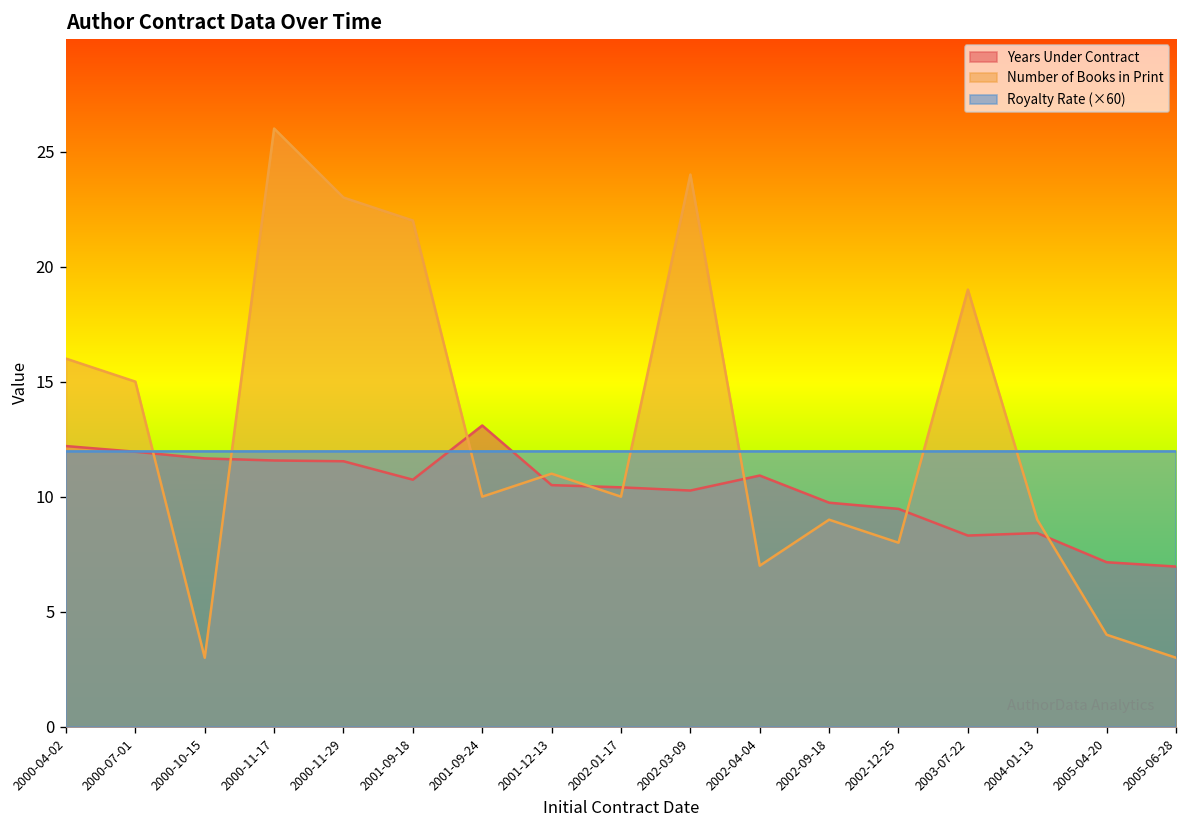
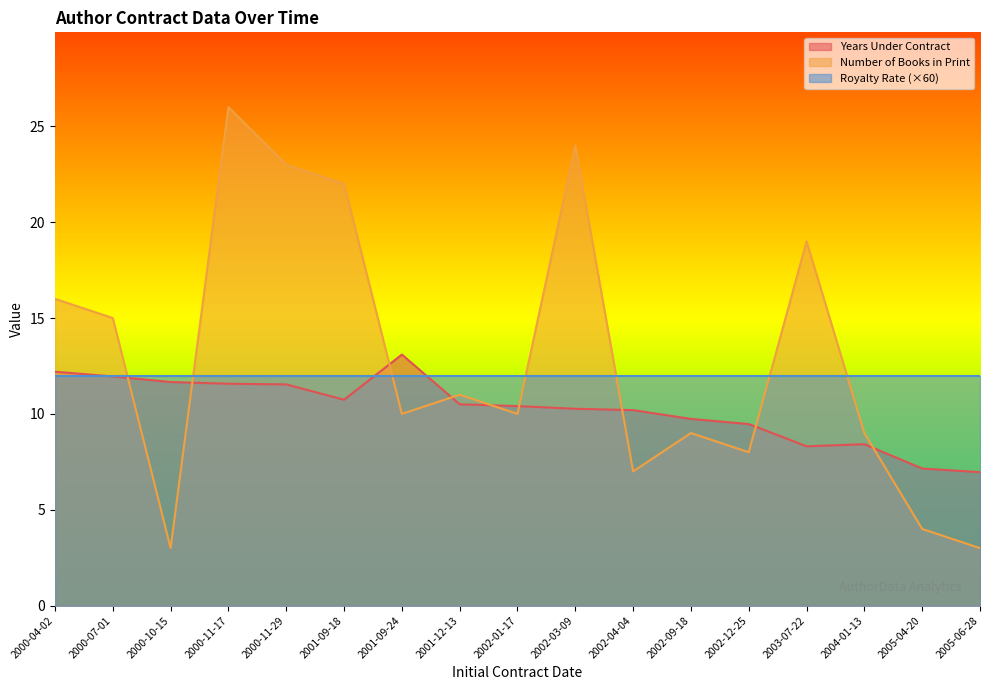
  {
    "Years Under Contract": {
      "2000-04-02": 12.2,
      "2000-10-15": 11.7,
      "2000-11-17": 11.6,
      "2000-11-29": 11.5,
      "2001-09-18": 10.7,
      "2001-09-24": 13.1,
      "2001-12-13": 10.5,
      "2002-01-17": 10.4,
      "2002-03-09": 10.3,
-     "2002-04-04": 10.9,
+     "2002-04-04": 10.2,
      "2002-09-18": 9.7,
      "2002-12-25": 9.5,
      "2003-07-22": 8.3,
      "2004-01-13": 8.4,
      "2005-04-20": 7.2,
      "2005-06-28": 7.0
    },
    "Number of Books in Print": {
      "2000-04-02": 16.0,
      "2000-07-01": 15.0,
      "2000-10-15": 3.0,
      "2000-11-17": 26.0,
      "2000-11-29": 23.0,
      "2001-09-18": 22.0,
      "2001-09-24": 10.0,
      "2001-12-13": 11.0,
      "2002-01-17": 10.0,
      "2002-03-09": 24.0,
      "2002-04-04": 7.0,
      "2002-09-18": 9.0,
      "2002-12-25": 8.0,
      "2003-07-22": 19.0,
      "2004-01-13": 9.0,
      "2005-04-20": 4.0,
      "2005-06-28": 3.0
    },
    "Royalty Rate (×60)": {
      "2000-04-02": 12.0,
      "2000-10-15": 12.0,
      "2000-11-17": 12.0,
      "2000-11-29": 12.0,
      "2001-09-18": 12.0,
      "2001-09-24": 12.0,
      "2001-12-13": 12.0,
      "2002-01-17": 12.0,
      "2002-03-09": 12.0,
      "2002-04-04": 12.0,
      "2002-09-18": 12.0,
      "2002-12-25": 12.0,
      "2003-07-22": 12.0,
      "2004-01-13": 12.0,
      "2005-04-20": 12.0,
      "2005-06-28": 12.0
    }
  }
